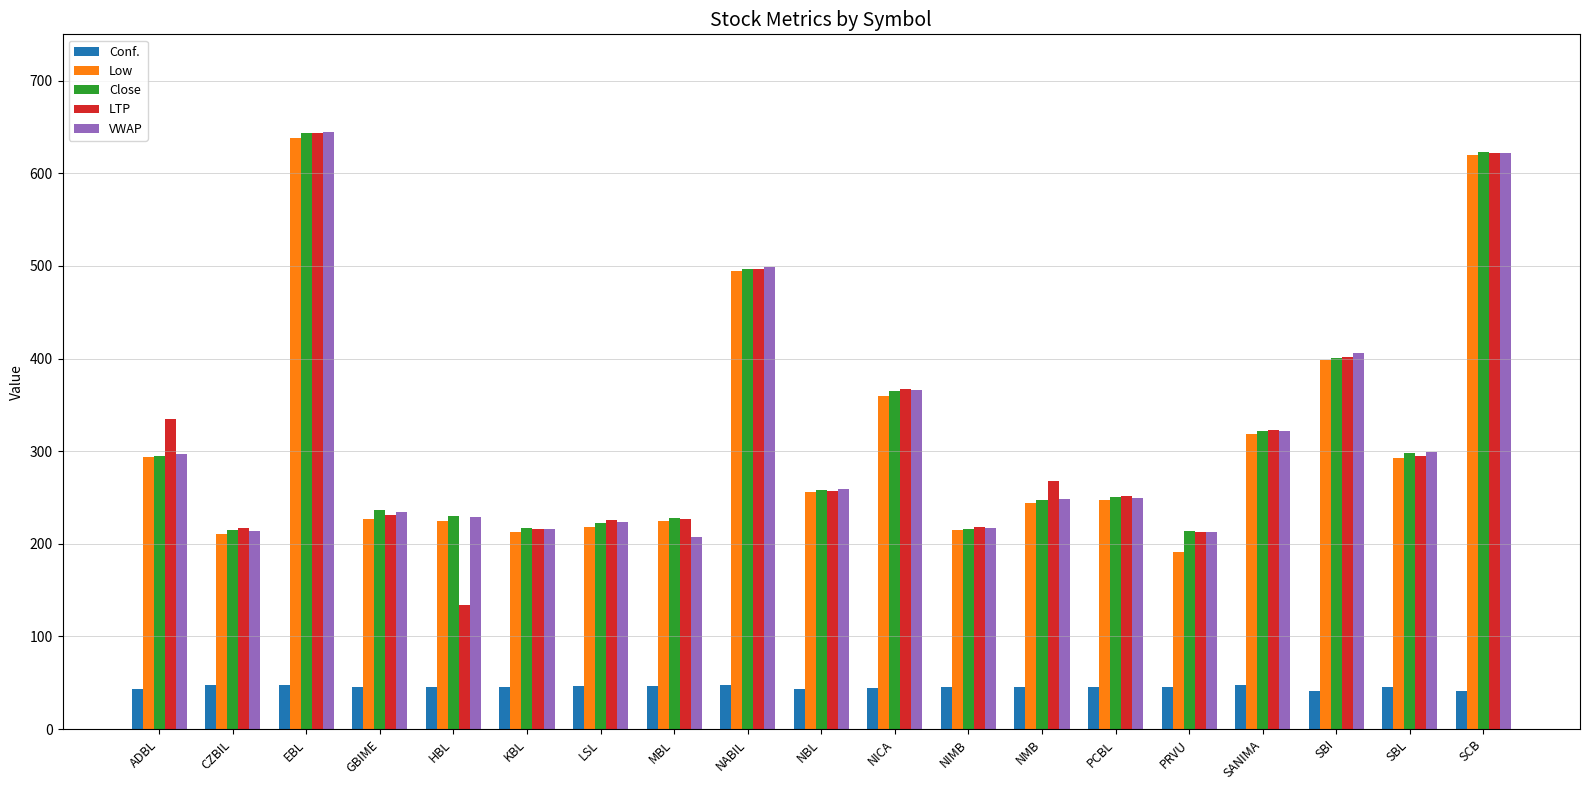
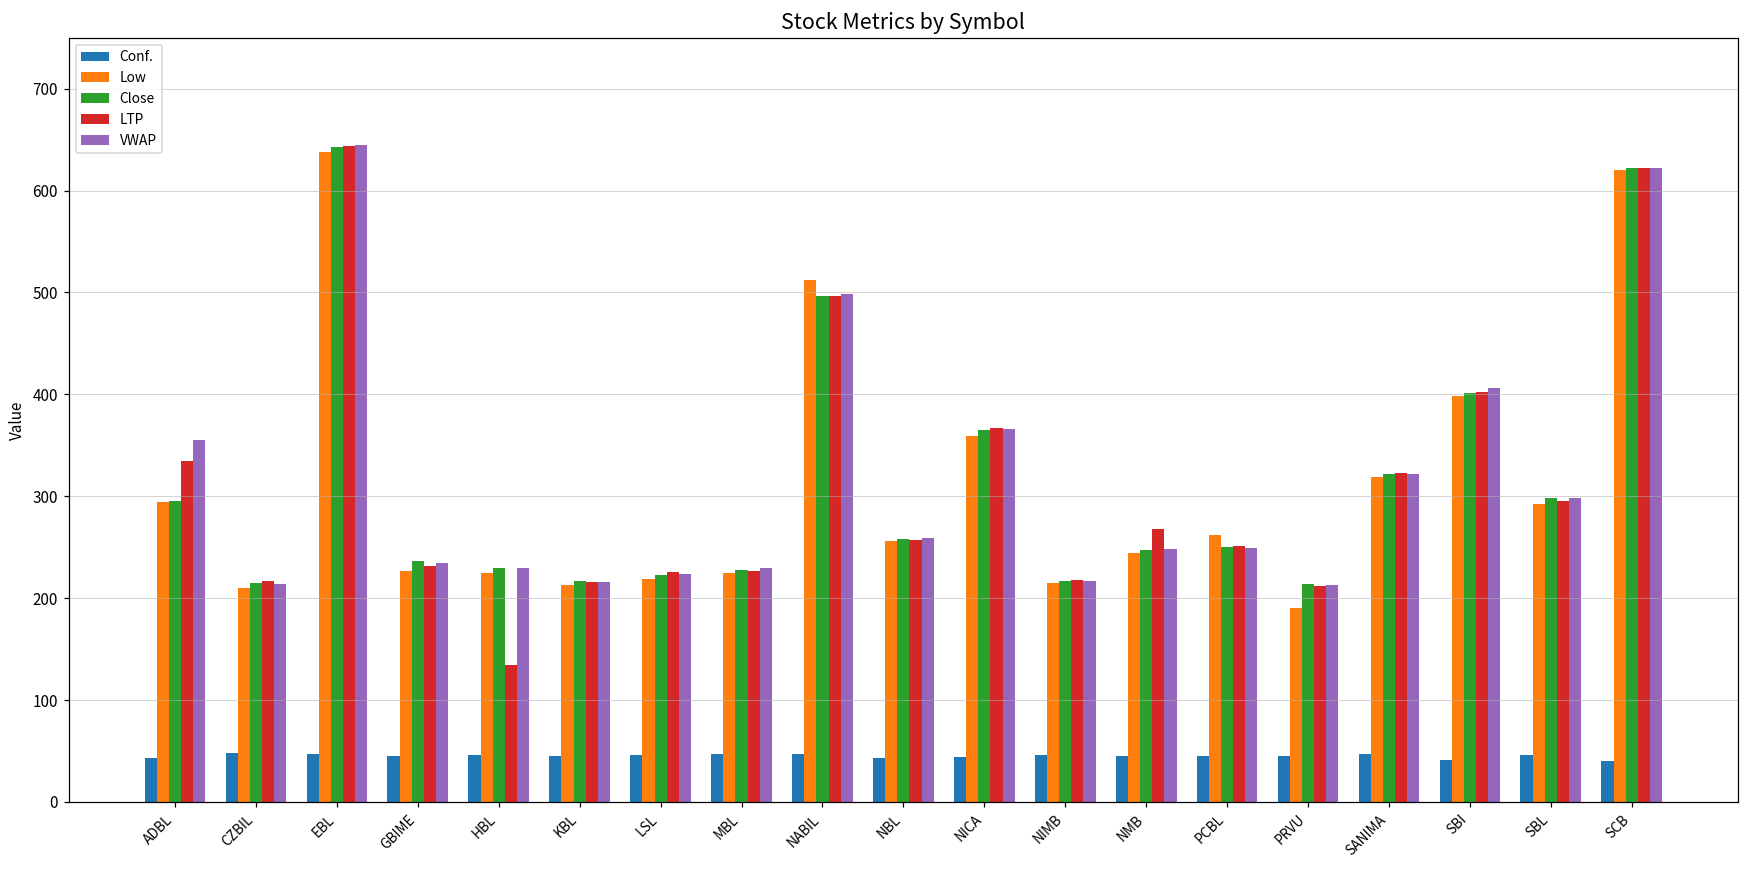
  {
    "Conf.": {
      "ADBL": 40,
      "CZBIL": 50,
      "EBL": 50,
      "GBIME": 50,
      "HBL": 50,
      "KBL": 50,
      "LSL": 50,
      "MBL": 50,
      "NABIL": 50,
      "NBL": 40,
      "NICA": 40,
      "NIMB": 50,
      "NMB": 40,
      "PCBL": 50,
      "PRVU": 50,
      "SANIMA": 50,
      "SBI": 40,
      "SBL": 50,
      "SCB": 40
    },
    "Low": {
      "ADBL": 290,
      "CZBIL": 210,
      "EBL": 640,
      "GBIME": 230,
      "HBL": 230,
      "KBL": 210,
      "LSL": 220,
      "MBL": 220,
-     "NABIL": 500,
+     "NABIL": 510,
      "NBL": 260,
      "NICA": 360,
      "NIMB": 220,
      "NMB": 240,
-     "PCBL": 250,
+     "PCBL": 260,
      "PRVU": 190,
      "SANIMA": 320,
      "SBI": 400,
      "SBL": 290,
      "SCB": 620
    },
    "Close": {
      "ADBL": 290,
      "CZBIL": 220,
      "EBL": 640,
      "GBIME": 240,
      "HBL": 230,
      "KBL": 220,
      "LSL": 220,
      "MBL": 230,
      "NABIL": 500,
      "NBL": 260,
      "NICA": 360,
      "NIMB": 220,
      "NMB": 250,
      "PCBL": 250,
      "PRVU": 210,
      "SANIMA": 320,
      "SBI": 400,
      "SBL": 300,
      "SCB": 620
    },
    "LTP": {
      "ADBL": 330,
      "CZBIL": 220,
      "EBL": 640,
      "GBIME": 230,
      "HBL": 130,
      "KBL": 220,
      "LSL": 230,
      "MBL": 230,
      "NABIL": 500,
      "NBL": 260,
      "NICA": 370,
      "NIMB": 220,
      "NMB": 270,
      "PCBL": 250,
      "PRVU": 210,
      "SANIMA": 320,
      "SBI": 400,
      "SBL": 300,
      "SCB": 620
    },
    "VWAP": {
-     "ADBL": 300,
+     "ADBL": 350,
      "CZBIL": 210,
      "EBL": 640,
      "GBIME": 230,
      "HBL": 230,
      "KBL": 220,
      "LSL": 220,
-     "MBL": 210,
+     "MBL": 230,
      "NABIL": 500,
      "NBL": 260,
      "NICA": 370,
      "NIMB": 220,
      "NMB": 250,
      "PCBL": 250,
      "PRVU": 210,
      "SANIMA": 320,
      "SBI": 410,
      "SBL": 300,
      "SCB": 620
    }
  }
